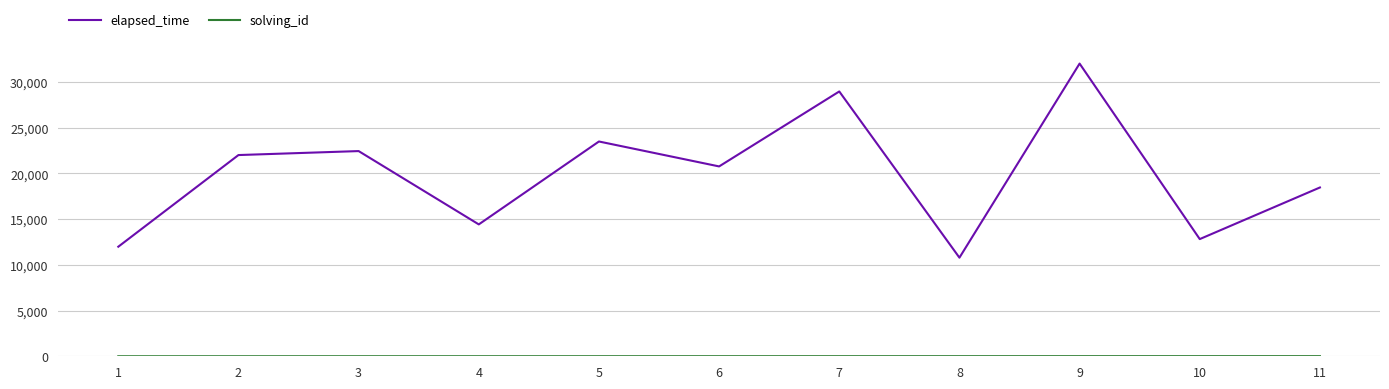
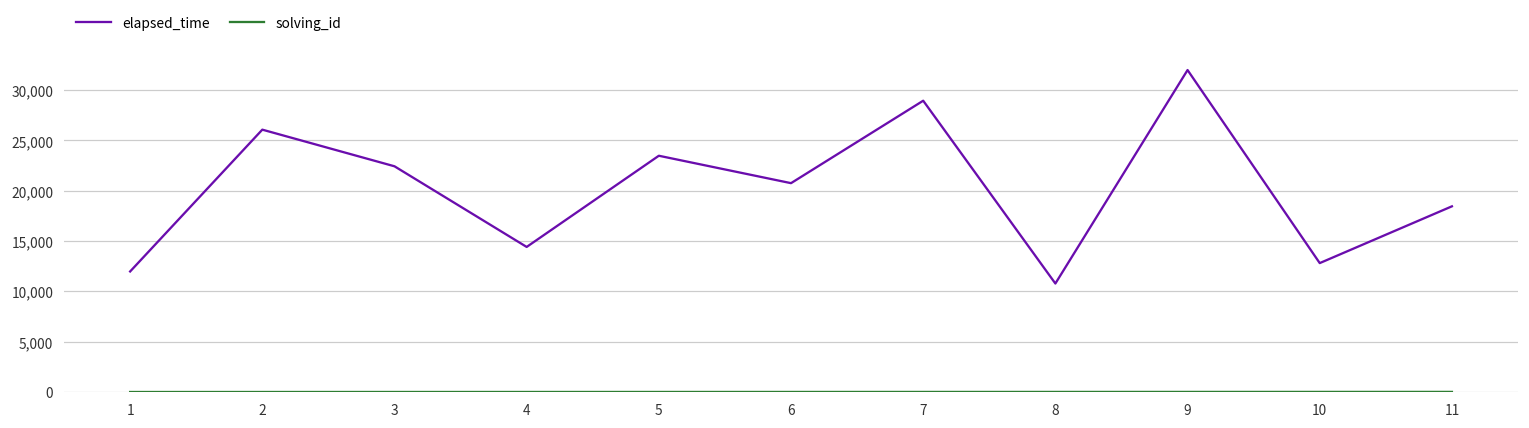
  {
    "elapsed_time": {
      "1": "12,000",
-     "2": "22,000",
+     "2": "26,000",
      "3": "22,000",
      "4": "14,000",
      "5": "23,000",
      "6": "21,000",
      "7": "29,000",
      "8": "11,000",
      "9": "32,000",
      "10": "13,000",
      "11": "18,000"
    },
    "solving_id": {
      "1": "0",
      "2": "0",
      "3": "0",
      "4": "0",
      "5": "0",
      "6": "0",
      "7": "0",
      "8": "0",
      "9": "0",
      "10": "0",
      "11": "0"
    }
  }
